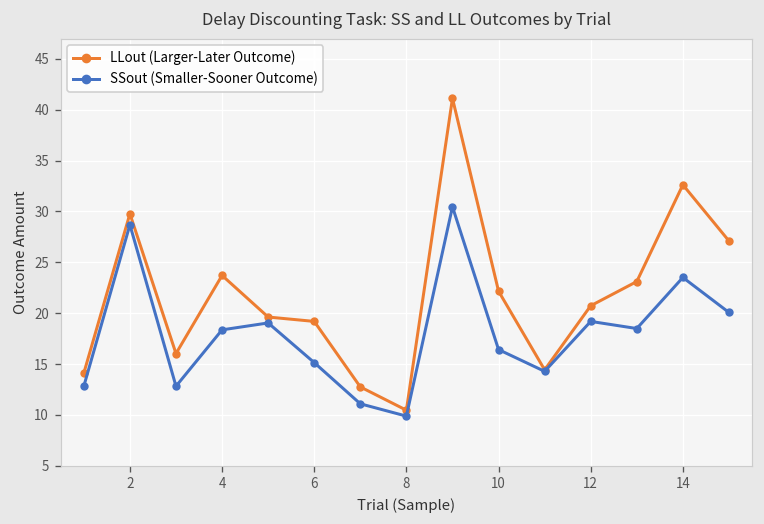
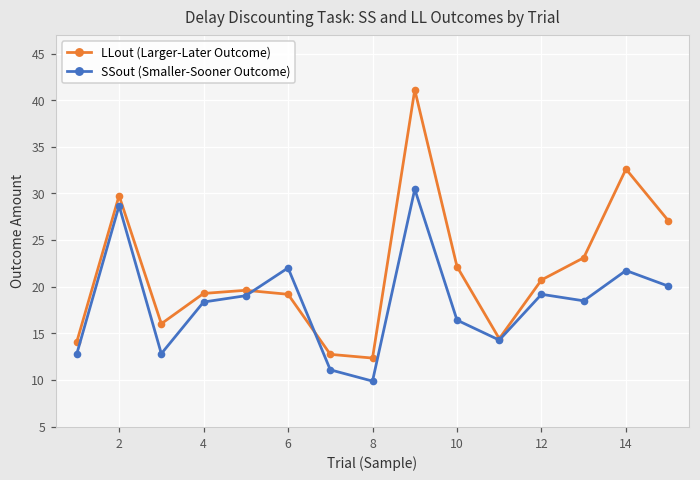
  {
    "LLout (Larger-Later Outcome)": {
      "2": 30,
-     "4": 24,
+     "4": 19,
      "6": 19,
-     "8": 10,
+     "8": 12,
      "10": 22,
      "12": 21,
      "14": 33
    },
    "SSout (Smaller-Sooner Outcome)": {
      "2": 29,
      "4": 18,
-     "6": 15,
+     "6": 22,
      "8": 10,
      "10": 16,
      "12": 19,
-     "14": 24
+     "14": 22
    }
  }
